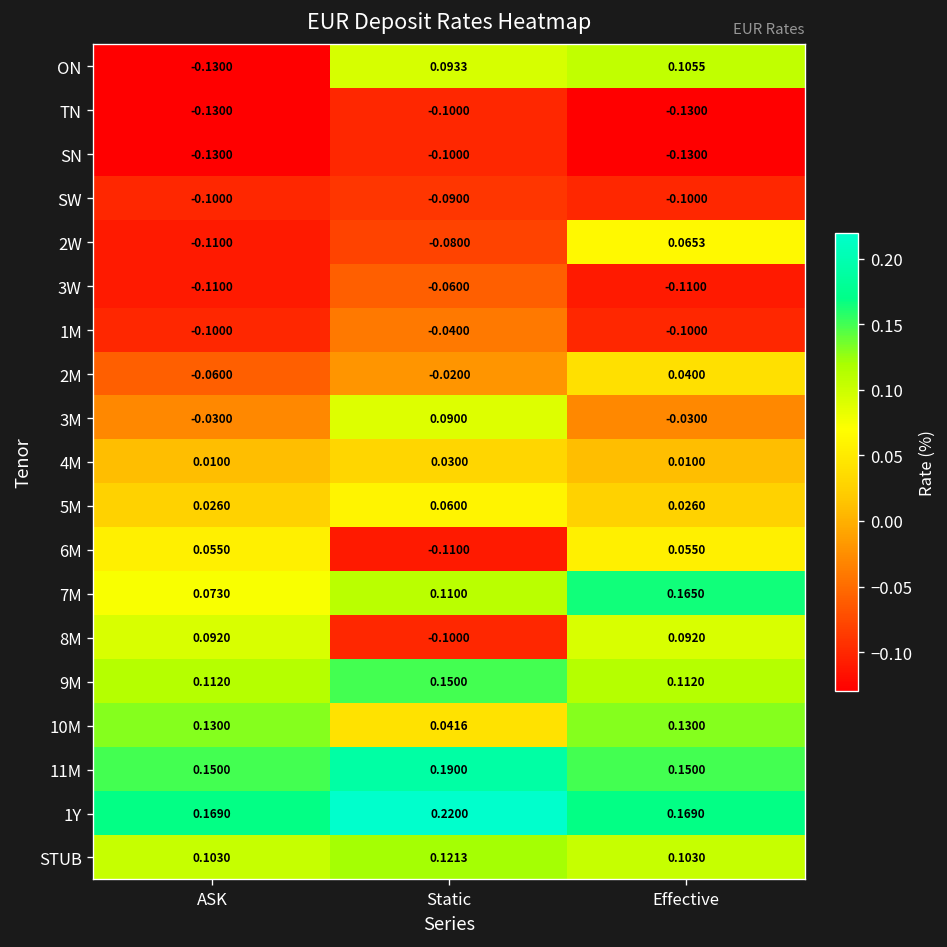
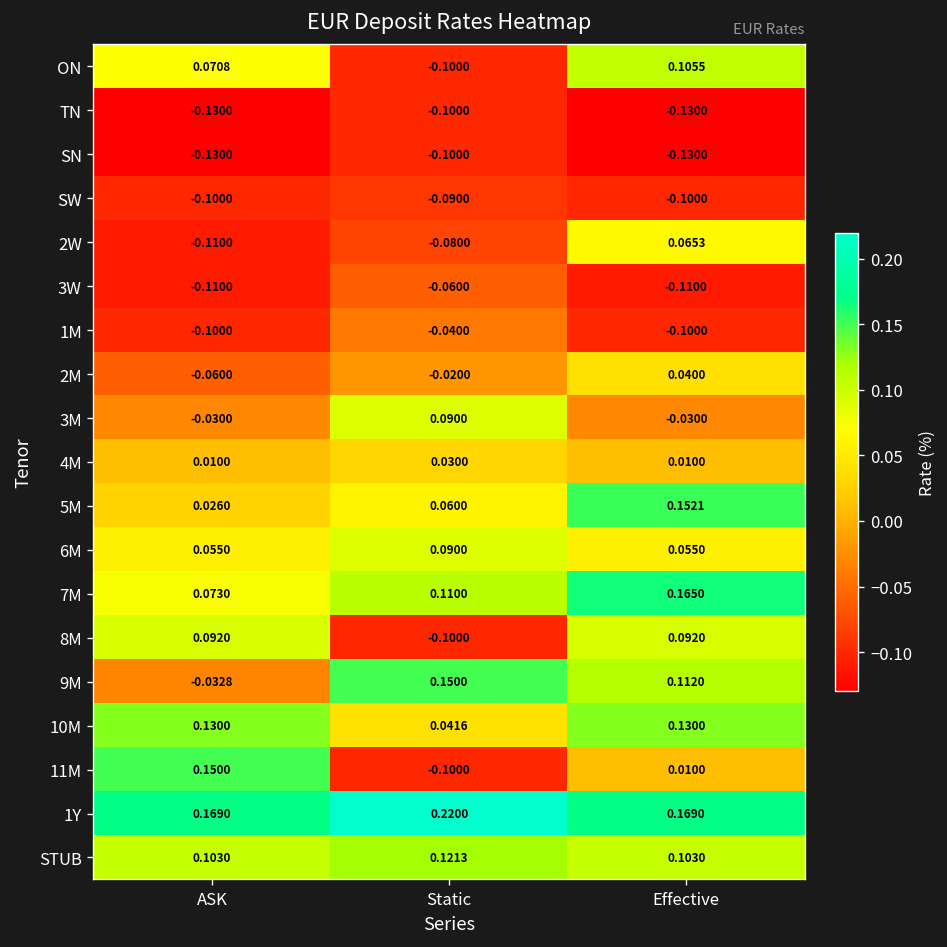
  {
    "ON": {
-     "ASK": -0.1300,
-     "Static": 0.0933,
+     "ASK": 0.0708,
+     "Static": -0.1000,
      "Effective": 0.1055
    },
    "TN": {
      "ASK": -0.1300,
      "Static": -0.1000,
      "Effective": -0.1300
    },
    "SN": {
      "ASK": -0.1300,
      "Static": -0.1000,
      "Effective": -0.1300
    },
    "SW": {
      "ASK": -0.1000,
      "Static": -0.0900,
      "Effective": -0.1000
    },
    "2W": {
      "ASK": -0.1100,
      "Static": -0.0800,
      "Effective": 0.0653
    },
    "3W": {
      "ASK": -0.1100,
      "Static": -0.0600,
      "Effective": -0.1100
    },
    "1M": {
      "ASK": -0.1000,
      "Static": -0.0400,
      "Effective": -0.1000
    },
    "2M": {
      "ASK": -0.0600,
      "Static": -0.0200,
      "Effective": 0.0400
    },
    "3M": {
      "ASK": -0.0300,
      "Static": 0.0900,
      "Effective": -0.0300
    },
    "4M": {
      "ASK": 0.0100,
      "Static": 0.0300,
      "Effective": 0.0100
    },
    "5M": {
      "ASK": 0.0260,
      "Static": 0.0600,
-     "Effective": 0.0260
+     "Effective": 0.1521
    },
    "6M": {
      "ASK": 0.0550,
-     "Static": -0.1100,
+     "Static": 0.0900,
      "Effective": 0.0550
    },
    "7M": {
      "ASK": 0.0730,
      "Static": 0.1100,
      "Effective": 0.1650
    },
    "8M": {
      "ASK": 0.0920,
      "Static": -0.1000,
      "Effective": 0.0920
    },
    "9M": {
-     "ASK": 0.1120,
+     "ASK": -0.0328,
      "Static": 0.1500,
      "Effective": 0.1120
    },
    "10M": {
      "ASK": 0.1300,
      "Static": 0.0416,
      "Effective": 0.1300
    },
    "11M": {
      "ASK": 0.1500,
-     "Static": 0.1900,
-     "Effective": 0.1500
+     "Static": -0.1000,
+     "Effective": 0.0100
    },
    "1Y": {
      "ASK": 0.1690,
      "Static": 0.2200,
      "Effective": 0.1690
    },
    "STUB": {
      "ASK": 0.1030,
      "Static": 0.1213,
      "Effective": 0.1030
    }
  }
